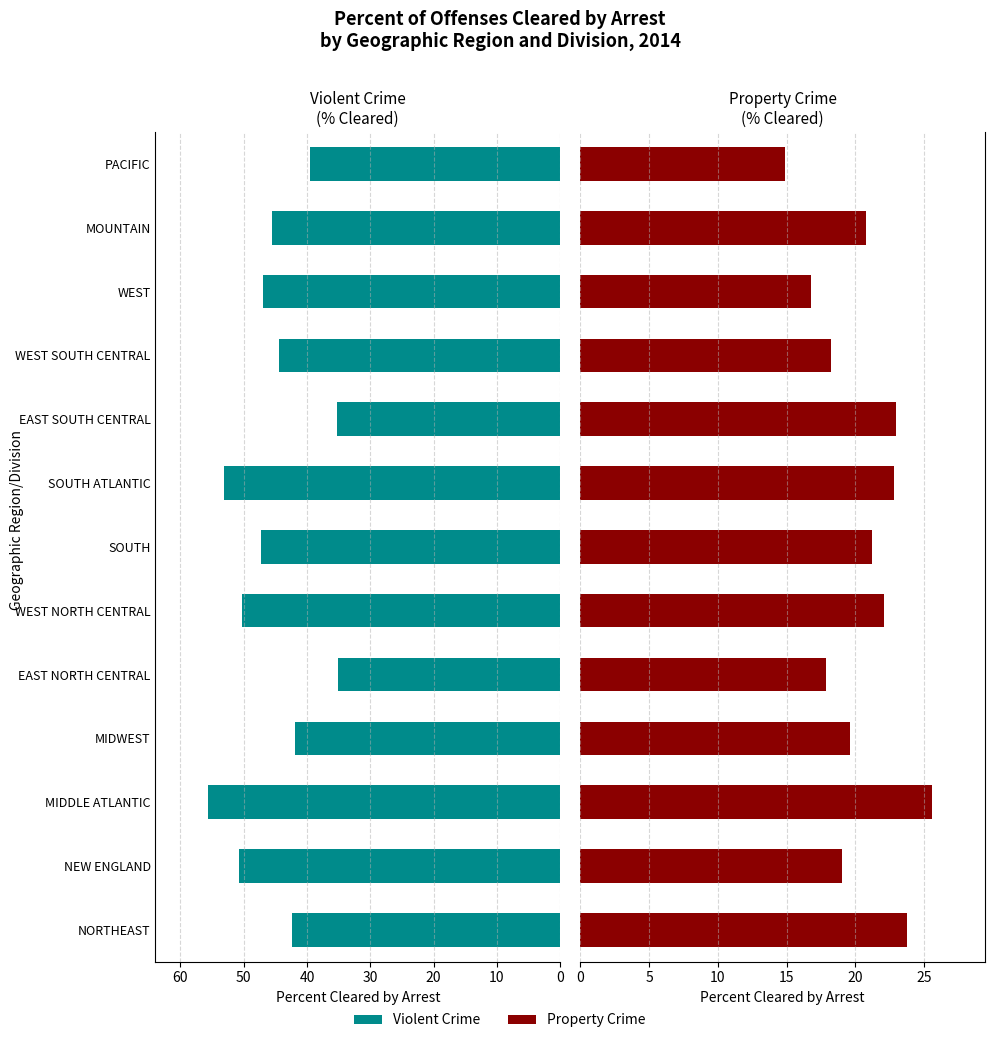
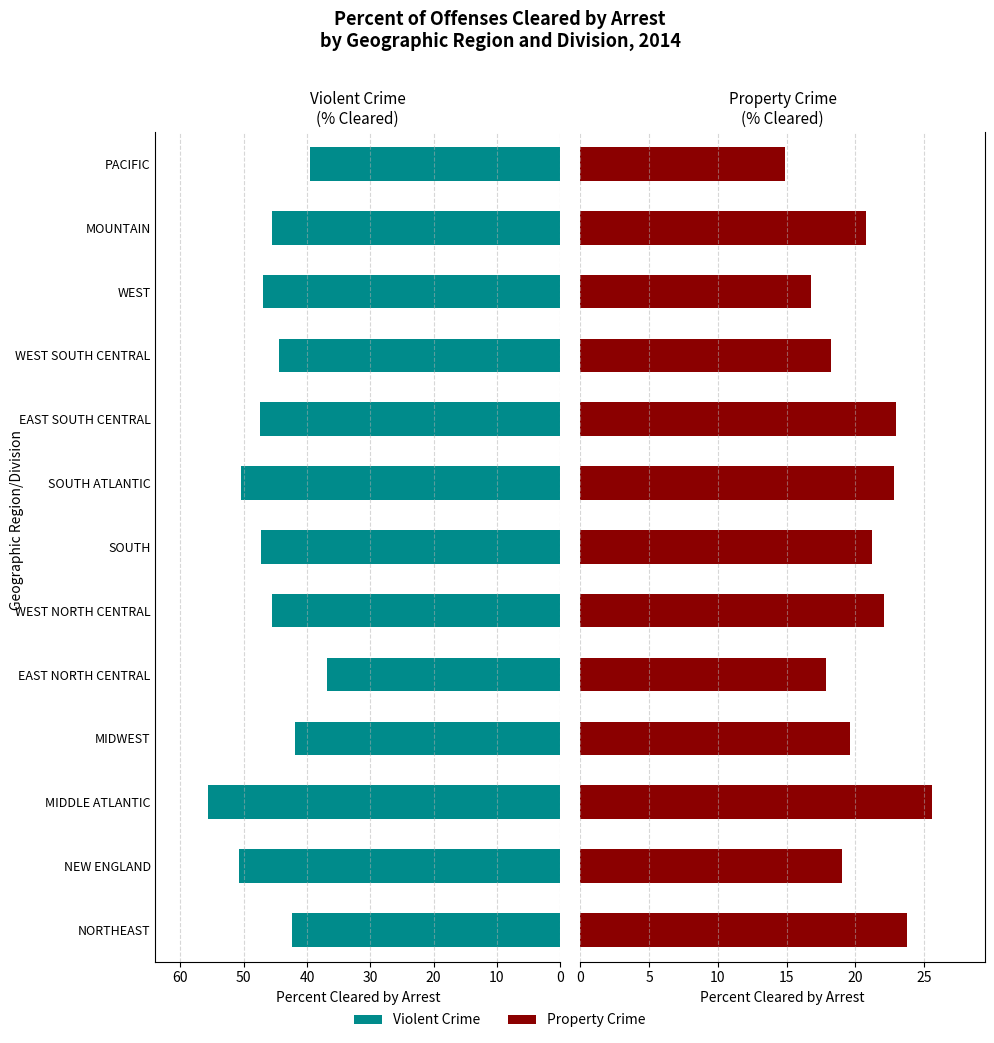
  {
    "Violent Crime (% Cleared)": {
      "PACIFIC": 40,
      "MOUNTAIN": 46,
      "WEST": 47,
      "WEST SOUTH CENTRAL": 44,
-     "EAST SOUTH CENTRAL": 35,
-     "SOUTH ATLANTIC": 53,
+     "EAST SOUTH CENTRAL": 47,
+     "SOUTH ATLANTIC": 51,
      "SOUTH": 47,
-     "WEST NORTH CENTRAL": 50,
-     "EAST NORTH CENTRAL": 35,
+     "WEST NORTH CENTRAL": 46,
+     "EAST NORTH CENTRAL": 37,
      "MIDWEST": 42,
      "MIDDLE ATLANTIC": 56,
      "NEW ENGLAND": 51,
      "NORTHEAST": 42
    }
  }
